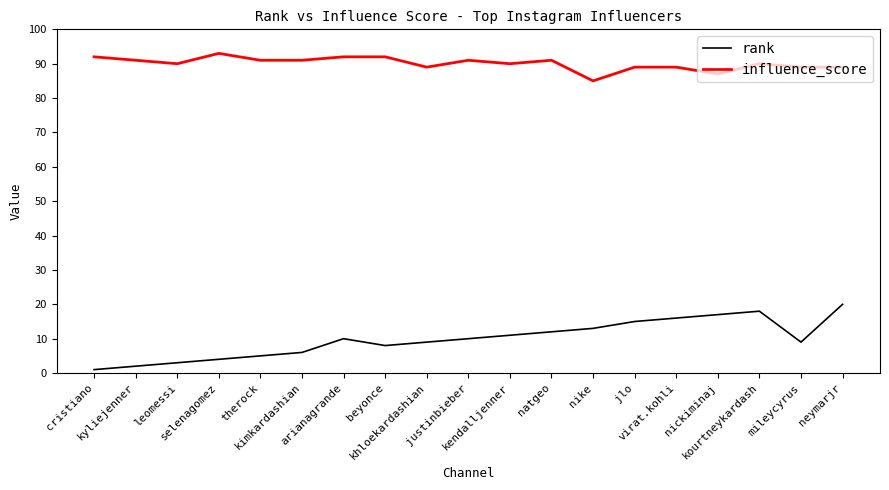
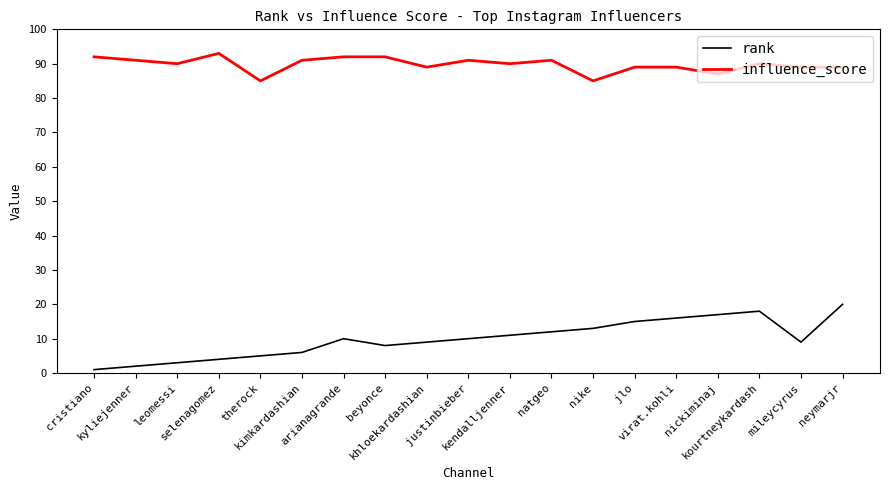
  {
    "rank": {
      "cristiano": 1,
      "kyliejenner": 2,
      "leomessi": 3,
      "selenagomez": 4,
      "therock": 5,
      "kimkardashian": 6,
      "arianagrande": 10,
      "beyonce": 8,
      "khloekardashian": 9,
      "justinbieber": 10,
      "kendalljenner": 11,
      "natgeo": 12,
      "nike": 13,
      "jlo": 15,
      "virat.kohli": 16,
      "nickiminaj": 17,
      "kourtneykardash": 18,
      "mileycyrus": 9,
      "neymarjr": 20
    },
    "influence_score": {
      "cristiano": 92,
      "kyliejenner": 91,
      "leomessi": 90,
      "selenagomez": 93,
-     "therock": 91,
+     "therock": 85,
      "kimkardashian": 91,
      "arianagrande": 92,
      "beyonce": 92,
      "khloekardashian": 89,
      "justinbieber": 91,
      "kendalljenner": 90,
      "natgeo": 91,
      "nike": 85,
      "jlo": 89,
      "virat.kohli": 89
    }
  }
